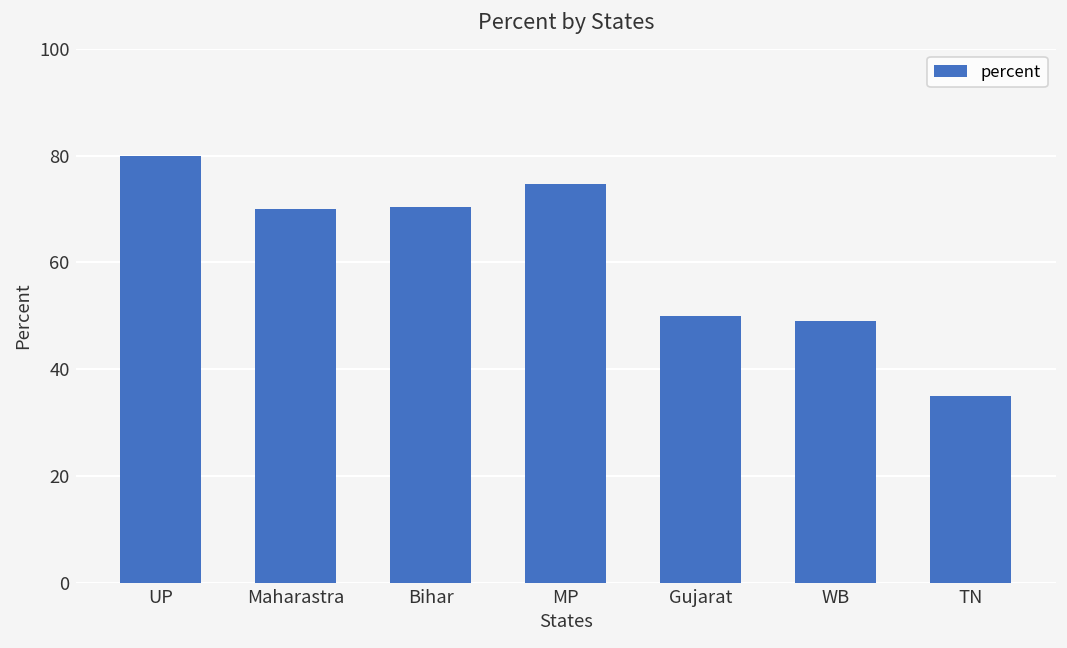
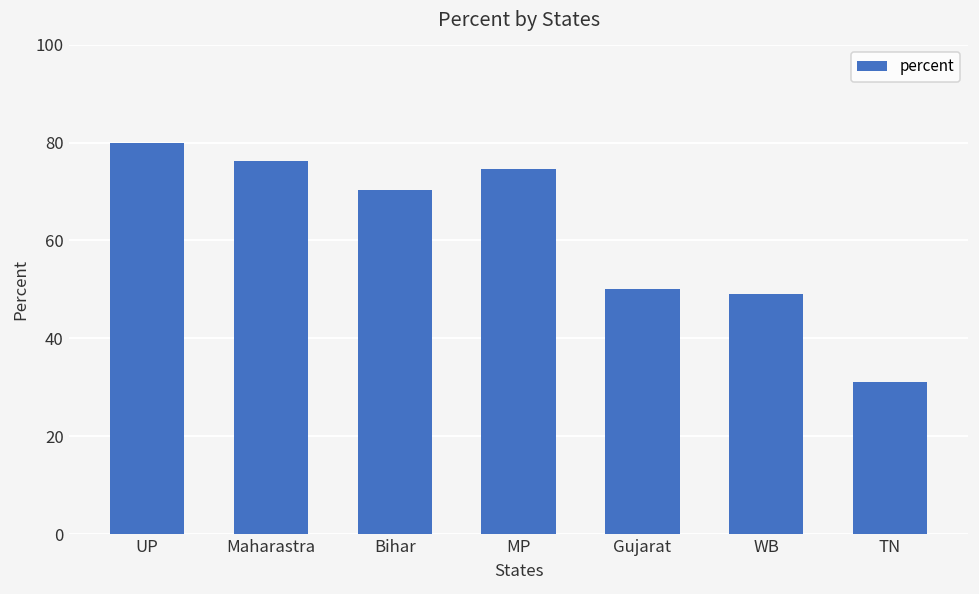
  {
    "UP": 80,
-   "Maharastra": 70,
+   "Maharastra": 76,
    "Bihar": 70,
    "MP": 75,
    "Gujarat": 50,
    "WB": 49,
-   "TN": 35
+   "TN": 31
  }
